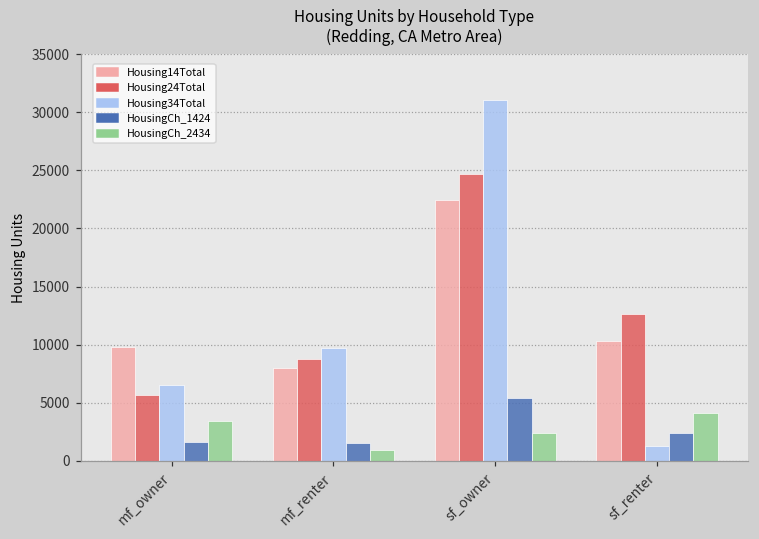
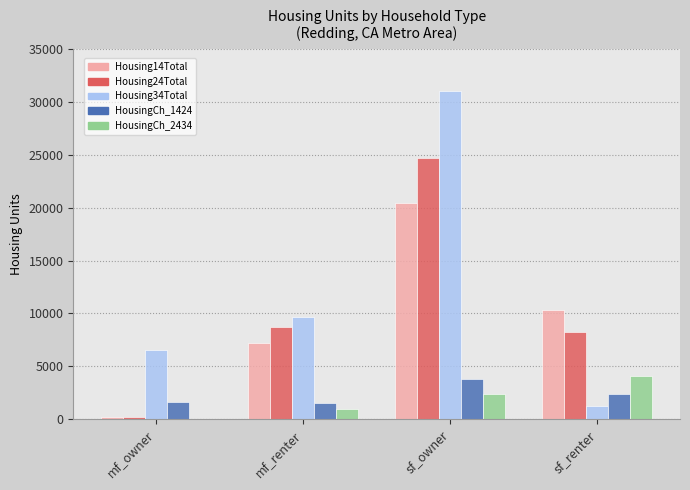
  {
    "Housing14Total": {
-     "mf_owner": 9800,
-     "mf_renter": 8000,
-     "sf_owner": 22500,
+     "mf_owner": 200,
+     "mf_renter": 7200,
+     "sf_owner": 20500,
      "sf_renter": 10300
    },
    "Housing24Total": {
-     "mf_owner": 5600,
+     "mf_owner": 200,
      "mf_renter": 8700,
      "sf_owner": 24700,
-     "sf_renter": 12700
+     "sf_renter": 8200
    },
    "Housing34Total": {
      "mf_owner": 6500,
      "mf_renter": 9700,
      "sf_owner": 31000,
      "sf_renter": 1300
    },
    "HousingCh_1424": {
      "mf_owner": 1600,
      "mf_renter": 1600,
-     "sf_owner": 5400,
+     "sf_owner": 3800,
      "sf_renter": 2400
    },
    "HousingCh_2434": {
-     "mf_owner": 3400,
+     "mf_owner": 0,
      "mf_renter": 900,
      "sf_owner": 2400,
      "sf_renter": 4100
    }
  }
